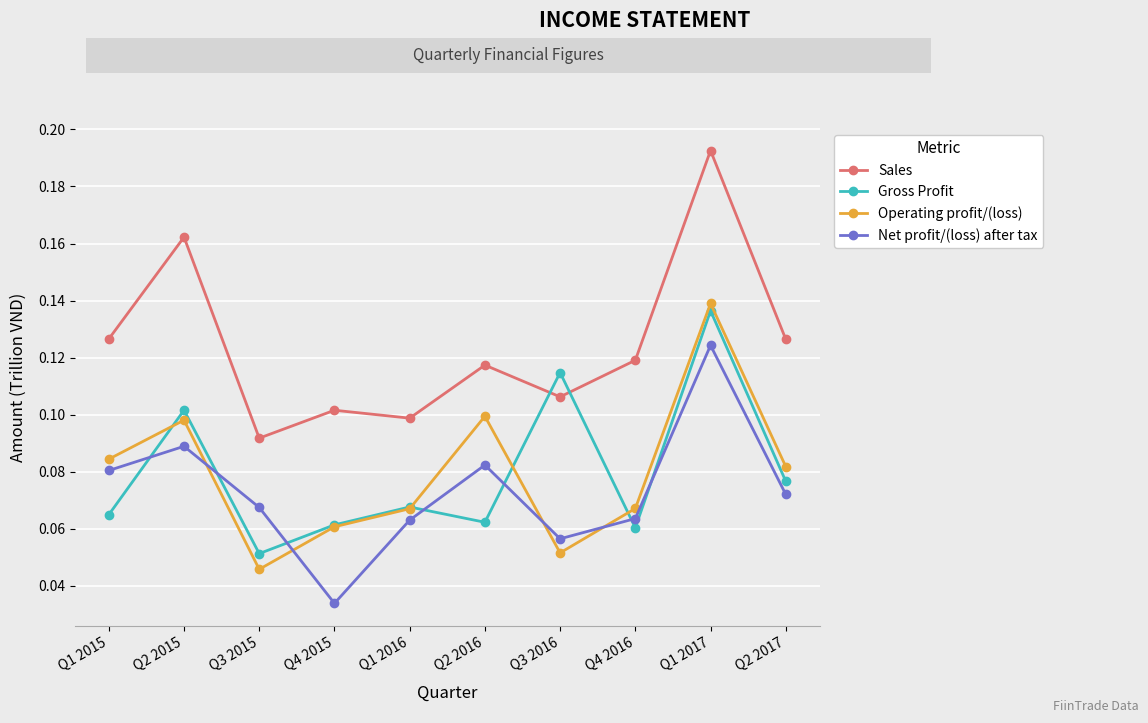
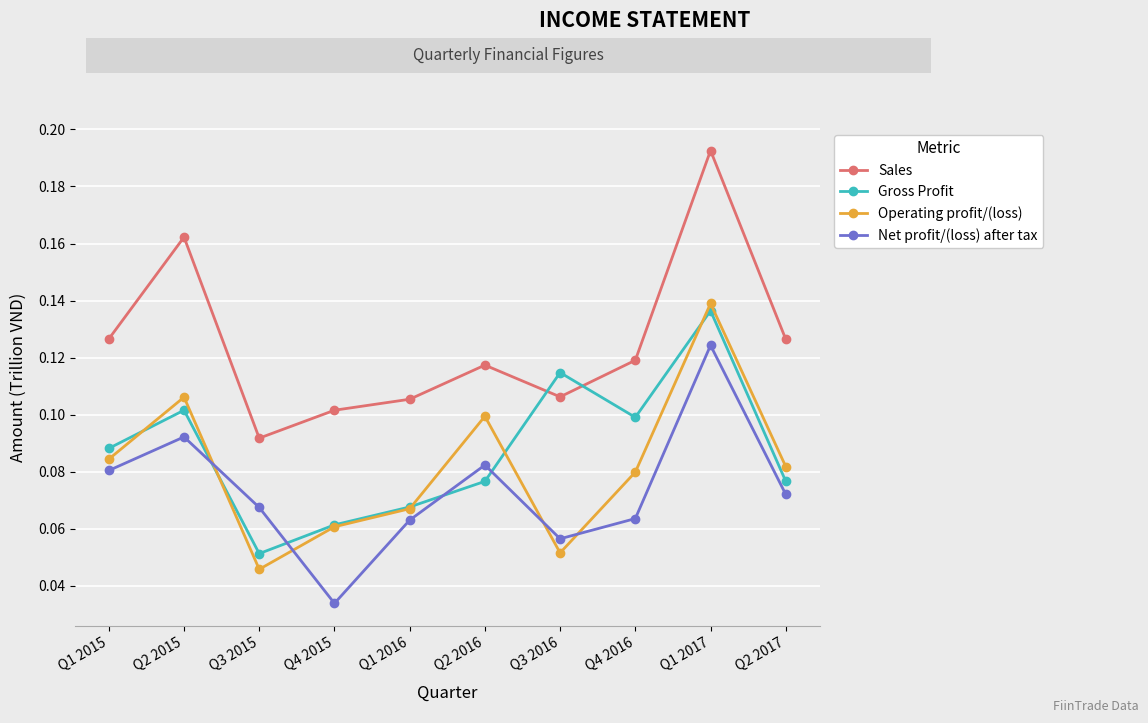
  {
    "Sales": {
      "Q1 2015": 0.127,
      "Q2 2015": 0.162,
      "Q3 2015": 0.092,
      "Q4 2015": 0.102,
-     "Q1 2016": 0.099,
+     "Q1 2016": 0.105,
      "Q2 2016": 0.117,
      "Q3 2016": 0.106,
      "Q4 2016": 0.119,
      "Q1 2017": 0.193,
      "Q2 2017": 0.126
    },
    "Gross Profit": {
-     "Q1 2015": 0.065,
+     "Q1 2015": 0.088,
      "Q2 2015": 0.102,
      "Q3 2015": 0.051,
-     "Q2 2016": 0.062,
+     "Q2 2016": 0.077,
      "Q3 2016": 0.115,
-     "Q4 2016": 0.060,
+     "Q4 2016": 0.099,
      "Q1 2017": 0.136,
      "Q2 2017": 0.077
    },
    "Operating profit/(loss)": {
      "Q1 2015": 0.084,
-     "Q2 2015": 0.098,
+     "Q2 2015": 0.106,
      "Q3 2015": 0.046,
      "Q2 2016": 0.099,
      "Q3 2016": 0.052,
-     "Q4 2016": 0.067,
+     "Q4 2016": 0.080,
      "Q1 2017": 0.139,
      "Q2 2017": 0.082
    },
    "Net profit/(loss) after tax": {
      "Q1 2015": 0.080,
-     "Q2 2015": 0.089,
+     "Q2 2015": 0.092,
      "Q3 2015": 0.067,
      "Q4 2015": 0.034,
      "Q1 2016": 0.063,
      "Q2 2016": 0.082,
      "Q3 2016": 0.057,
      "Q4 2016": 0.064,
      "Q1 2017": 0.124,
      "Q2 2017": 0.072
    }
  }
